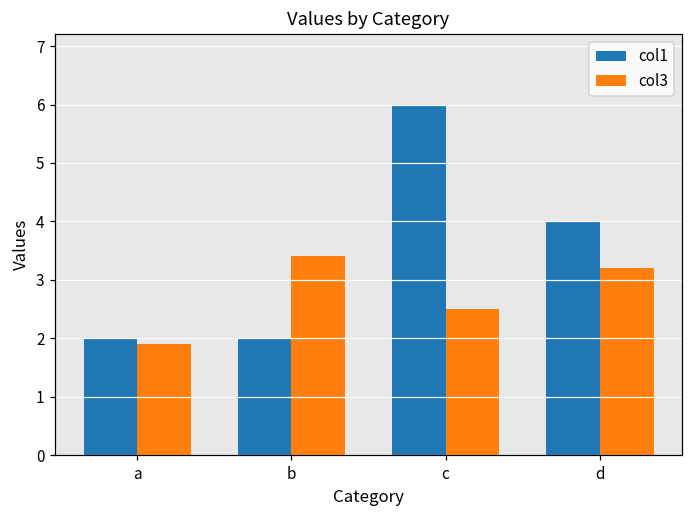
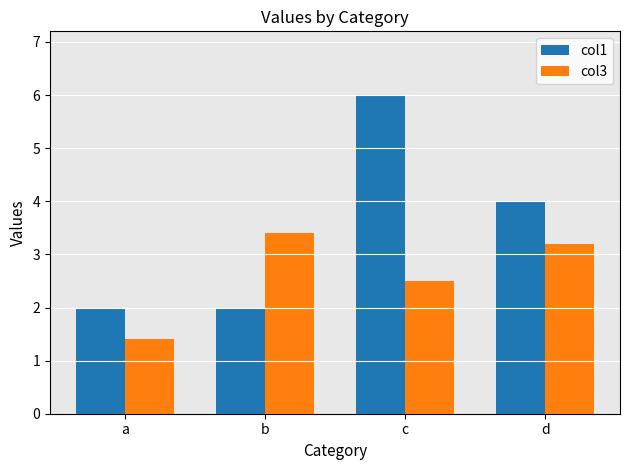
  {
    "col1": {
      "a": 2.0,
      "b": 2.0,
      "c": 6.0,
      "d": 4.0
    },
    "col3": {
-     "a": 1.9,
+     "a": 1.4,
      "b": 3.4,
      "c": 2.5,
      "d": 3.2
    }
  }
